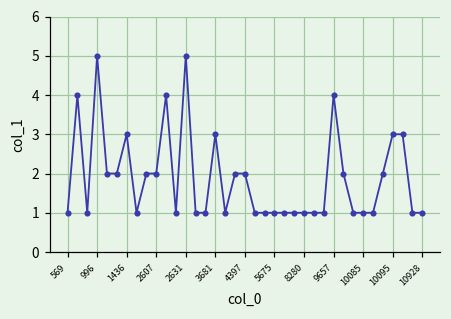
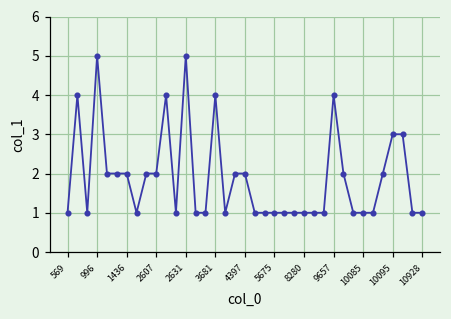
  {
    "569": 1,
    "996": 5,
-   "1436": 3,
+   "1436": 2,
    "2607": 2,
    "2631": 5,
-   "3681": 3,
+   "3681": 4,
    "4397": 2,
    "5675": 1,
    "8280": 1,
    "9657": 4,
    "10085": 1,
    "10095": 3,
    "10928": 1
  }
